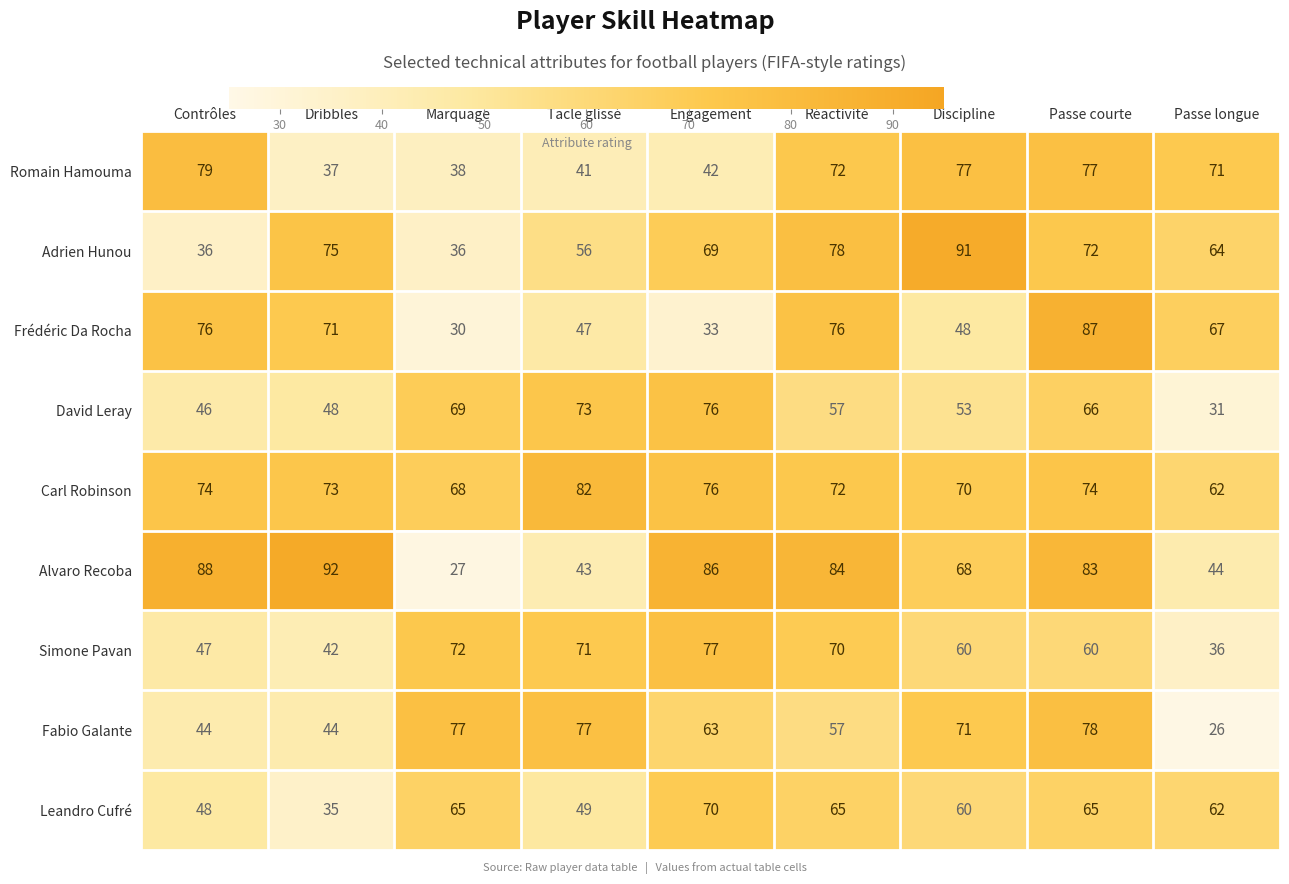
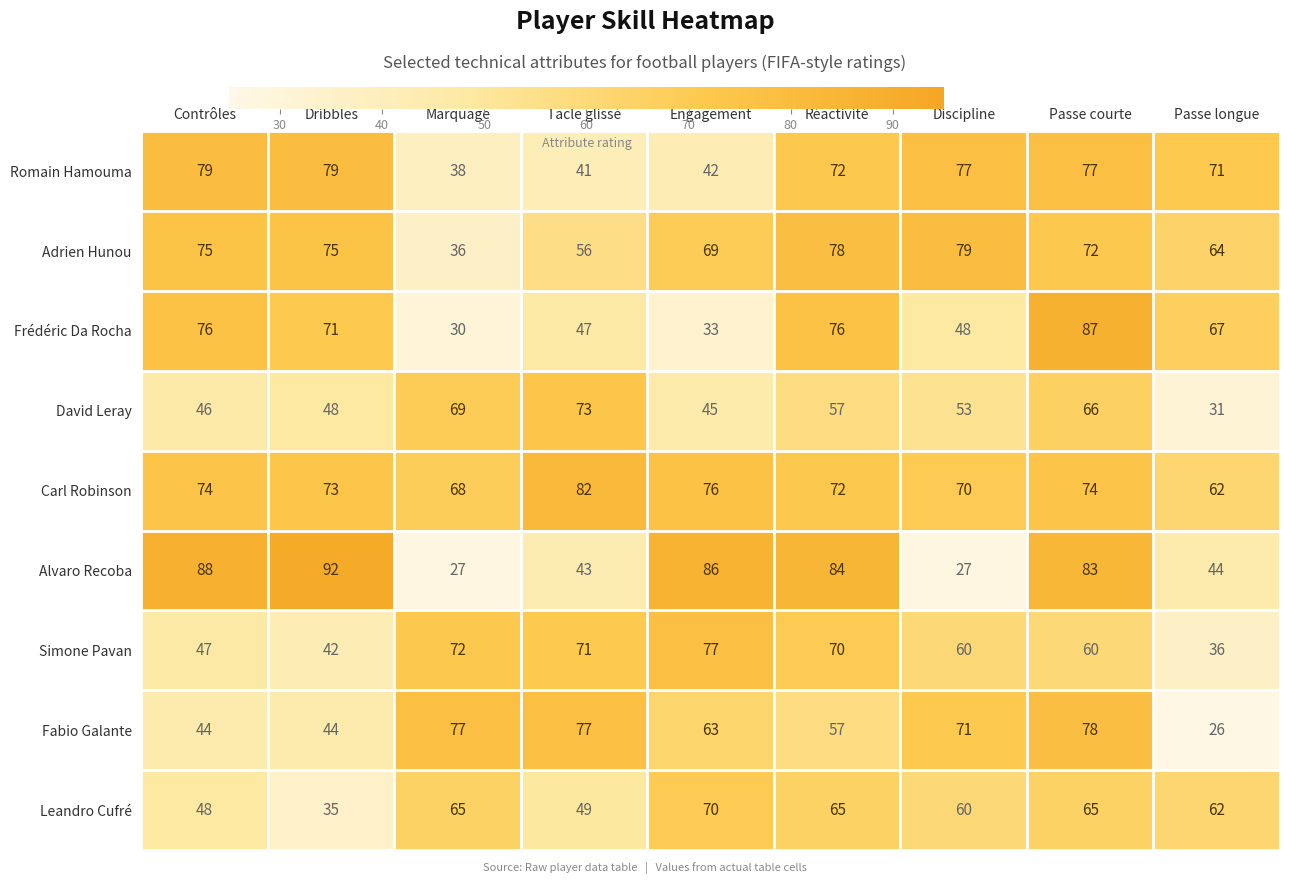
  {
    "Romain Hamouma": {
      "Contrôles": 79,
-     "Dribbles": 37,
+     "Dribbles": 79,
      "Marquage": 38,
      "Tacle glissé": 41,
      "Engagement": 42,
      "Réactivité": 72,
      "Discipline": 77,
      "Passe courte": 77,
      "Passe longue": 71
    },
    "Adrien Hunou": {
-     "Contrôles": 36,
+     "Contrôles": 75,
      "Dribbles": 75,
      "Marquage": 36,
      "Tacle glissé": 56,
      "Engagement": 69,
      "Réactivité": 78,
-     "Discipline": 91,
+     "Discipline": 79,
      "Passe courte": 72,
      "Passe longue": 64
    },
    "Frédéric Da Rocha": {
      "Contrôles": 76,
      "Dribbles": 71,
      "Marquage": 30,
      "Tacle glissé": 47,
      "Engagement": 33,
      "Réactivité": 76,
      "Discipline": 48,
      "Passe courte": 87,
      "Passe longue": 67
    },
    "David Leray": {
      "Contrôles": 46,
      "Dribbles": 48,
      "Marquage": 69,
      "Tacle glissé": 73,
-     "Engagement": 76,
+     "Engagement": 45,
      "Réactivité": 57,
      "Discipline": 53,
      "Passe courte": 66,
      "Passe longue": 31
    },
    "Carl Robinson": {
      "Contrôles": 74,
      "Dribbles": 73,
      "Marquage": 68,
      "Tacle glissé": 82,
      "Engagement": 76,
      "Réactivité": 72,
      "Discipline": 70,
      "Passe courte": 74,
      "Passe longue": 62
    },
    "Alvaro Recoba": {
      "Contrôles": 88,
      "Dribbles": 92,
      "Marquage": 27,
      "Tacle glissé": 43,
      "Engagement": 86,
      "Réactivité": 84,
-     "Discipline": 68,
+     "Discipline": 27,
      "Passe courte": 83,
      "Passe longue": 44
    },
    "Simone Pavan": {
      "Contrôles": 47,
      "Dribbles": 42,
      "Marquage": 72,
      "Tacle glissé": 71,
      "Engagement": 77,
      "Réactivité": 70,
      "Discipline": 60,
      "Passe courte": 60,
      "Passe longue": 36
    },
    "Fabio Galante": {
      "Contrôles": 44,
      "Dribbles": 44,
      "Marquage": 77,
      "Tacle glissé": 77,
      "Engagement": 63,
      "Réactivité": 57,
      "Discipline": 71,
      "Passe courte": 78,
      "Passe longue": 26
    },
    "Leandro Cufré": {
      "Contrôles": 48,
      "Dribbles": 35,
      "Marquage": 65,
      "Tacle glissé": 49,
      "Engagement": 70,
      "Réactivité": 65,
      "Discipline": 60,
      "Passe courte": 65,
      "Passe longue": 62
    }
  }
